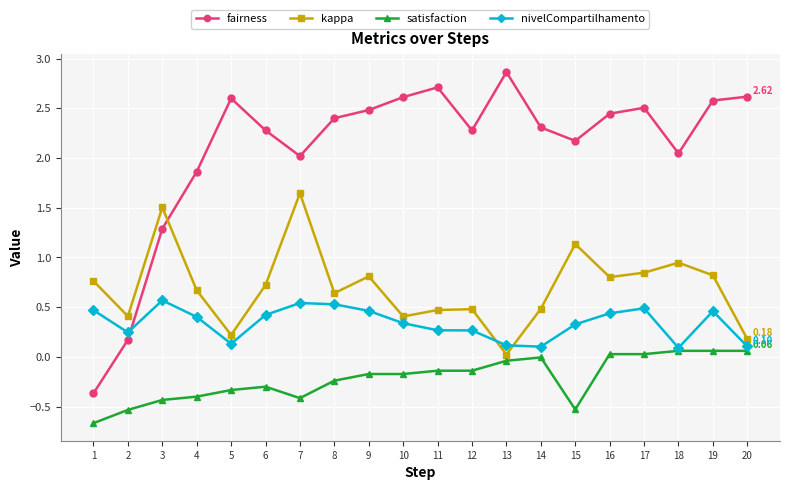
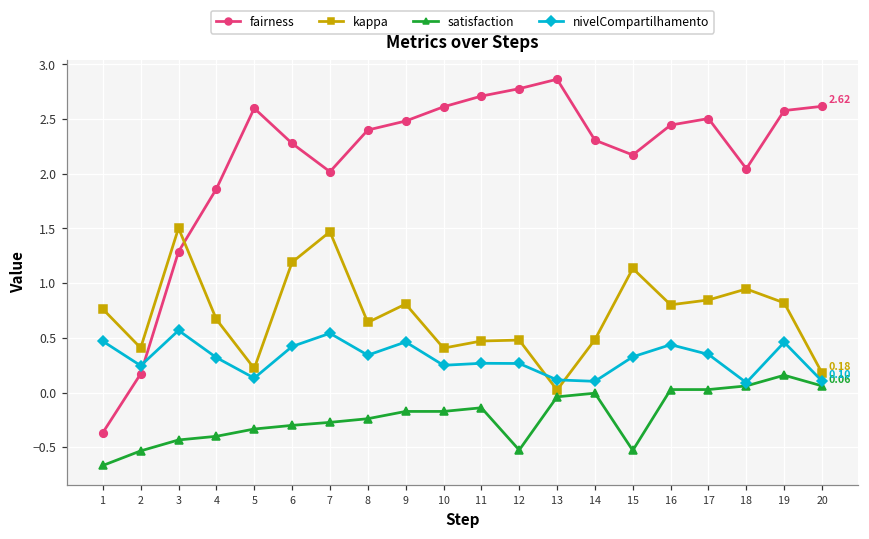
  {
    "fairness": {
      "1": -0.4,
      "2": 0.2,
      "3": 1.3,
      "4": 1.9,
      "5": 2.6,
      "6": 2.3,
      "7": 2.0,
      "8": 2.4,
      "9": 2.5,
      "10": 2.6,
      "11": 2.7,
-     "12": 2.3,
+     "12": 2.8,
      "13": 2.9,
      "14": 2.3,
      "15": 2.2,
      "16": 2.4,
      "17": 2.5,
      "18": 2.0,
      "19": 2.6
    },
    "kappa": {
      "1": 0.8,
      "2": 0.4,
      "3": 1.5,
      "4": 0.7,
      "5": 0.2,
-     "6": 0.7,
-     "7": 1.6,
+     "6": 1.2,
+     "7": 1.5,
      "8": 0.6,
      "9": 0.8,
      "10": 0.4,
      "11": 0.5,
      "12": 0.5,
      "13": 0.0,
      "14": 0.5,
      "15": 1.1,
      "16": 0.8,
      "17": 0.8,
      "18": 0.9,
      "19": 0.8
    },
    "satisfaction": {
      "1": -0.7,
      "2": -0.5,
      "3": -0.4,
      "4": -0.4,
      "5": -0.3,
      "6": -0.3,
-     "7": -0.4,
+     "7": -0.3,
      "8": -0.2,
      "9": -0.2,
      "10": -0.2,
      "11": -0.1,
-     "12": -0.1,
+     "12": -0.5,
      "13": 0.0,
      "14": 0.0,
      "15": -0.5,
      "16": 0.0,
      "17": 0.0,
      "18": 0.1,
-     "19": 0.1
+     "19": 0.2
    },
    "nivelCompartilhamento": {
      "1": 0.5,
      "2": 0.2,
      "3": 0.6,
-     "4": 0.4,
+     "4": 0.3,
      "5": 0.1,
      "6": 0.4,
      "7": 0.5,
-     "8": 0.5,
+     "8": 0.3,
      "9": 0.5,
-     "10": 0.3,
+     "10": 0.2,
      "11": 0.3,
      "12": 0.3,
      "13": 0.1,
      "14": 0.1,
      "15": 0.3,
      "16": 0.4,
-     "17": 0.5,
+     "17": 0.3,
      "18": 0.1,
      "19": 0.5
    }
  }
